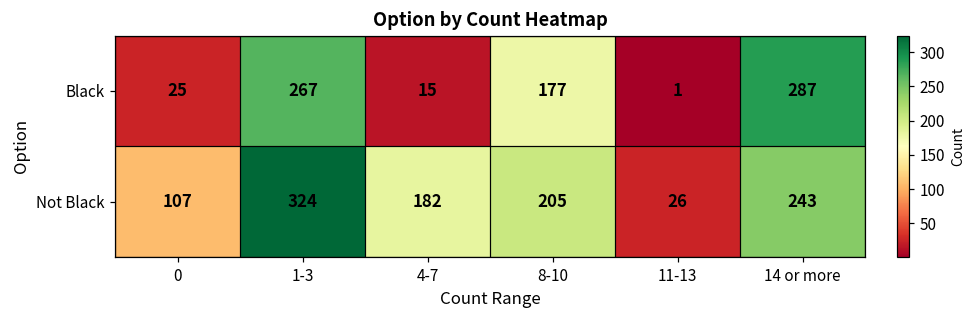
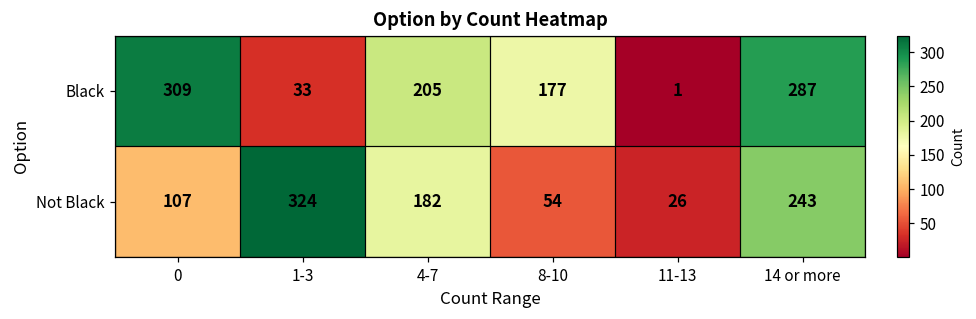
  {
    "Black": {
-     "0": 25,
-     "1-3": 267,
-     "4-7": 15,
+     "0": 309,
+     "1-3": 33,
+     "4-7": 205,
      "8-10": 177,
      "11-13": 1,
      "14 or more": 287
    },
    "Not Black": {
      "0": 107,
      "1-3": 324,
      "4-7": 182,
-     "8-10": 205,
+     "8-10": 54,
      "11-13": 26,
      "14 or more": 243
    }
  }
